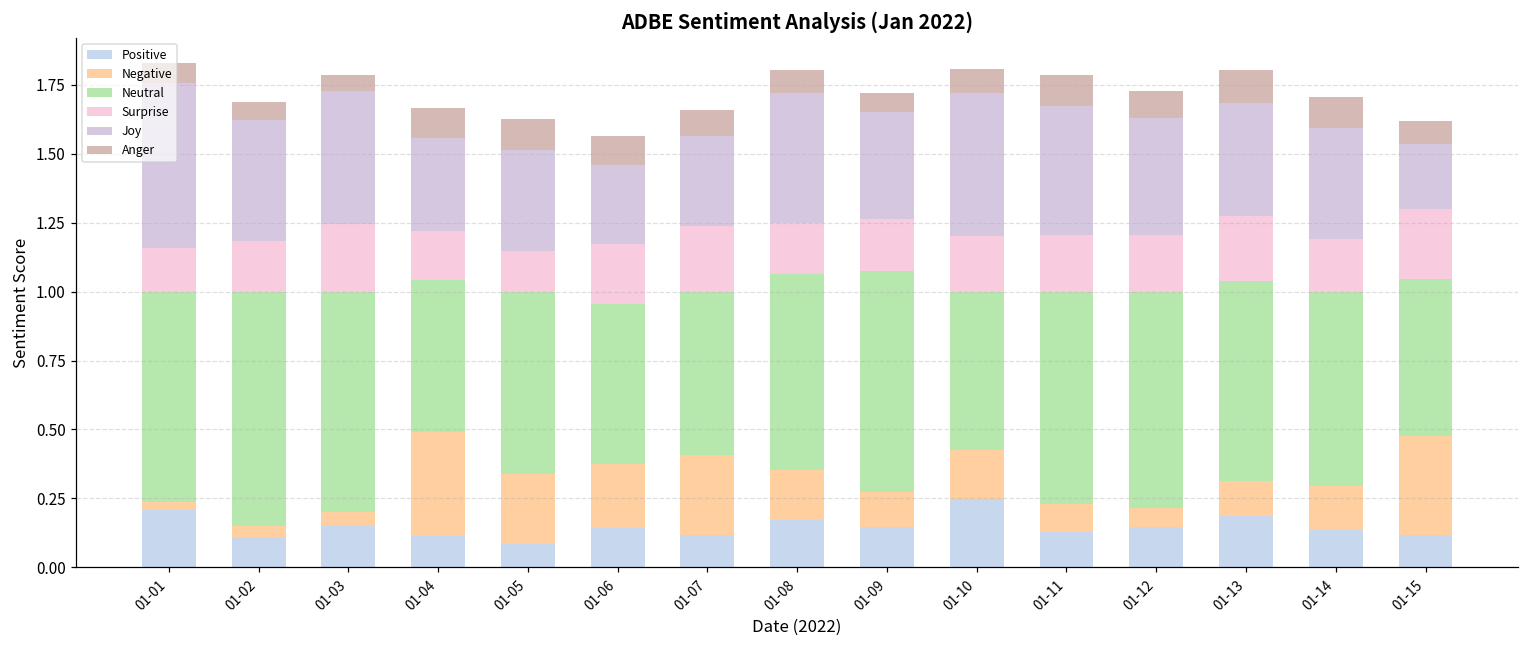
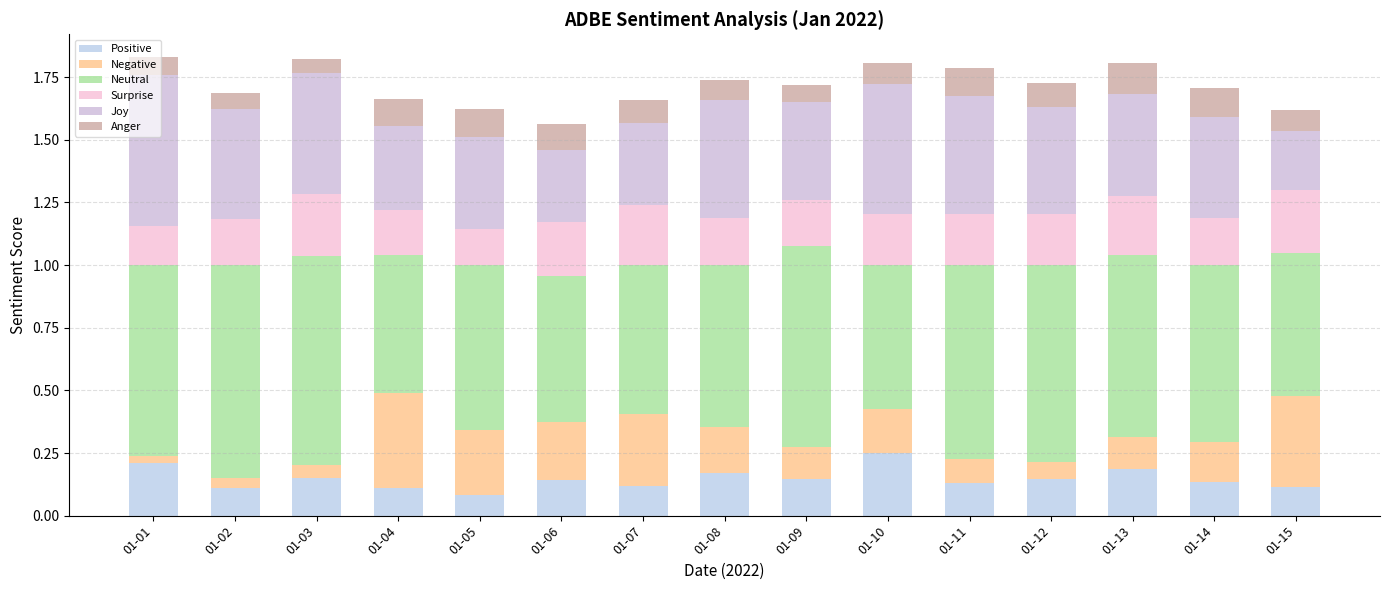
  {
    "Negative": {
      "01-01": 0.03,
      "01-02": 0.04,
      "01-03": 0.05,
      "01-04": 0.38,
      "01-05": 0.26,
      "01-06": 0.23,
      "01-07": 0.29,
      "01-08": 0.18,
      "01-09": 0.13,
      "01-10": 0.18,
      "01-11": 0.10,
      "01-12": 0.07,
      "01-13": 0.13,
      "01-14": 0.16,
      "01-15": 0.36
    },
    "Neutral": {
      "01-01": 0.76,
      "01-02": 0.85,
-     "01-03": 0.80,
+     "01-03": 0.84,
      "01-04": 0.55,
      "01-05": 0.66,
      "01-06": 0.58,
      "01-07": 0.59,
-     "01-08": 0.71,
+     "01-08": 0.65,
      "01-09": 0.80,
      "01-10": 0.57,
      "01-11": 0.77,
      "01-12": 0.78,
      "01-13": 0.73,
      "01-14": 0.71,
      "01-15": 0.57
    },
    "Anger": {
      "01-02": 0.06,
      "01-03": 0.06,
      "01-04": 0.11,
      "01-05": 0.11,
      "01-06": 0.10,
      "01-07": 0.09,
      "01-08": 0.08,
      "01-09": 0.07,
      "01-10": 0.09,
      "01-11": 0.11,
      "01-12": 0.10,
      "01-13": 0.12,
      "01-14": 0.11,
      "01-15": 0.09
    }
  }
